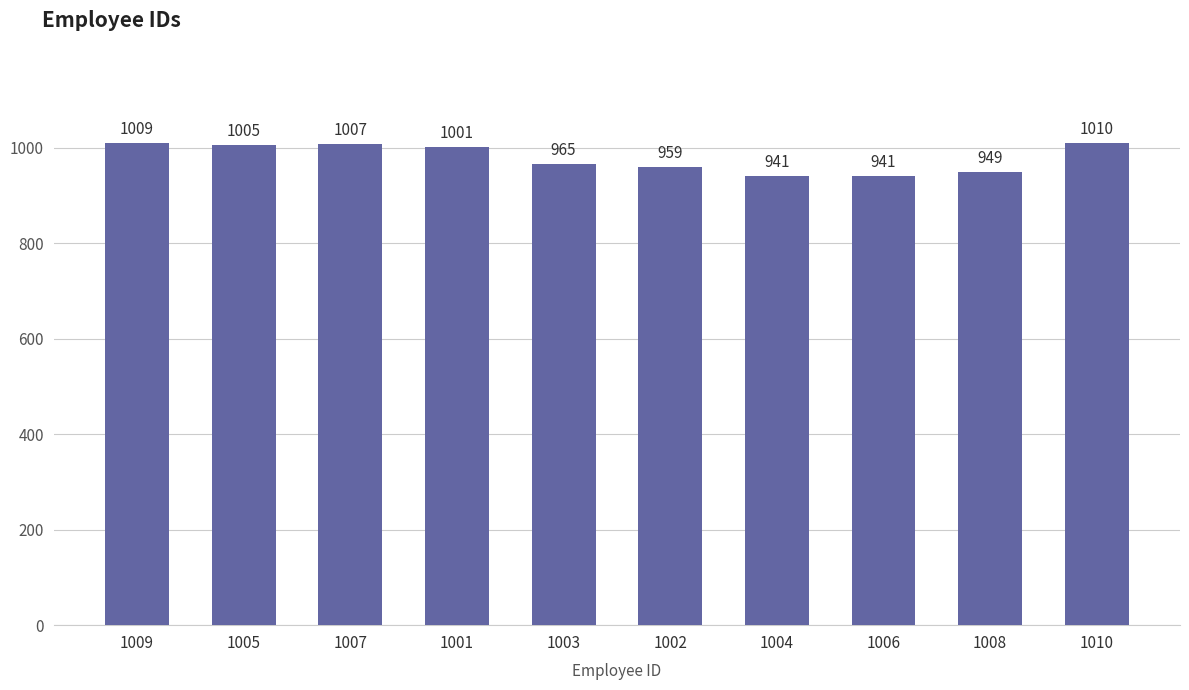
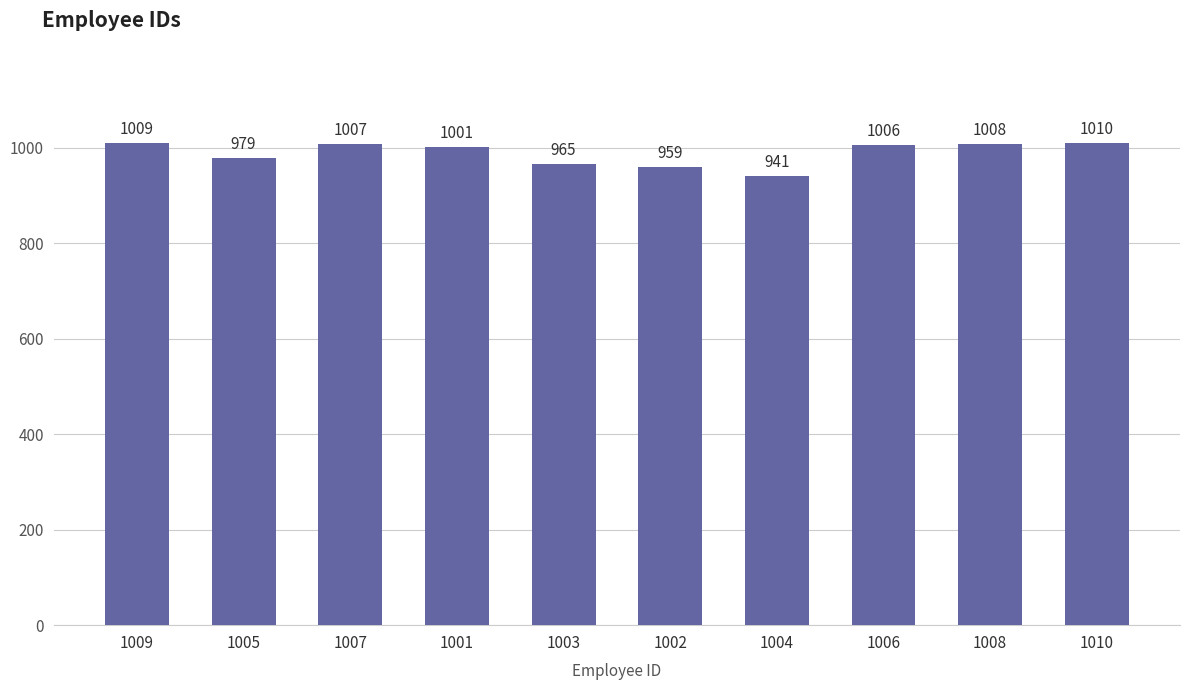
  {
    "1009": 1009,
-   "1005": 1005,
+   "1005": 979,
    "1007": 1007,
    "1001": 1001,
    "1003": 965,
    "1002": 959,
    "1004": 941,
-   "1006": 941,
-   "1008": 949,
+   "1006": 1006,
+   "1008": 1008,
    "1010": 1010
  }
